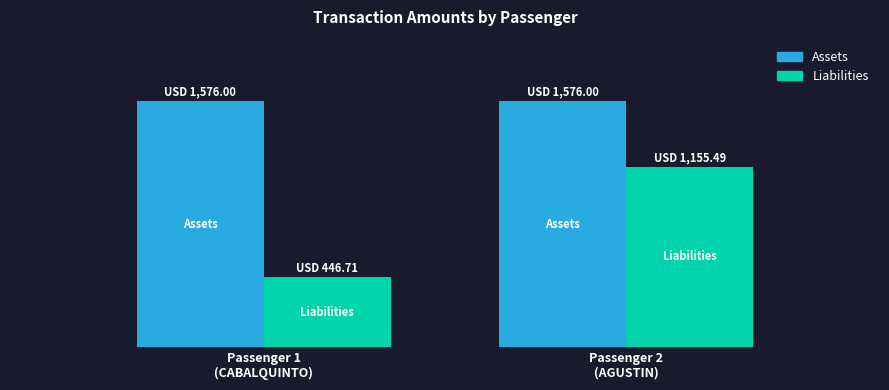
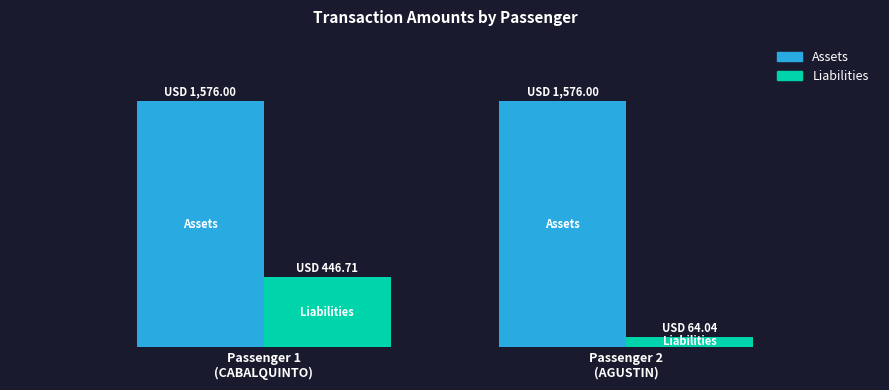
  {
    "Assets": {
      "Passenger 1 (CABALQUINTO)": "1,576.00",
      "Passenger 2 (AGUSTIN)": "1,576.00"
    },
    "Liabilities": {
      "Passenger 1 (CABALQUINTO)": "446.71",
-     "Passenger 2 (AGUSTIN)": "1,155.49"
+     "Passenger 2 (AGUSTIN)": "64.04"
    }
  }
